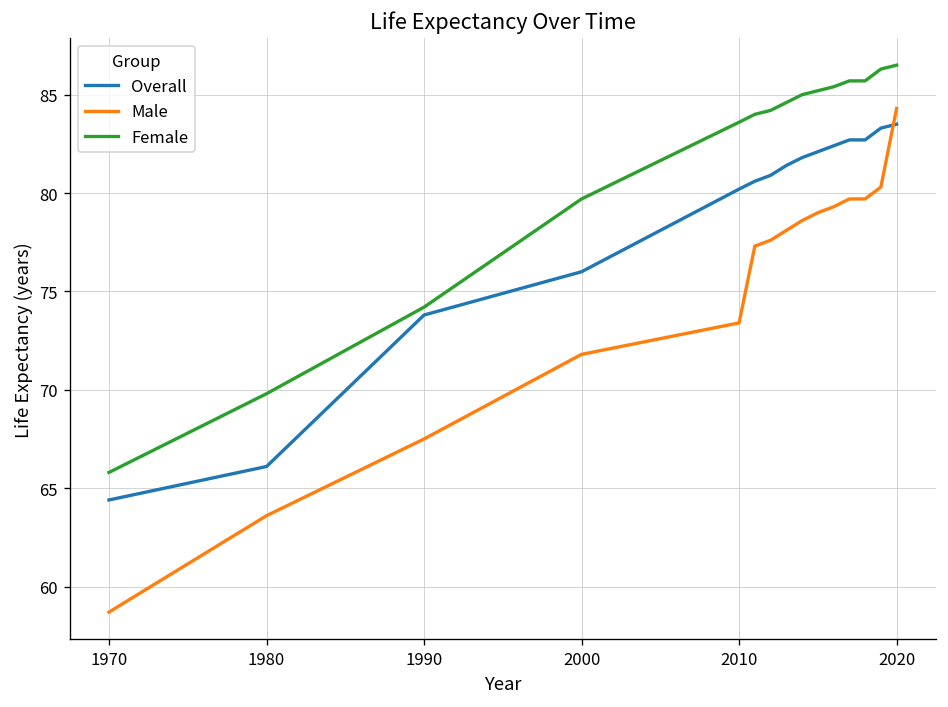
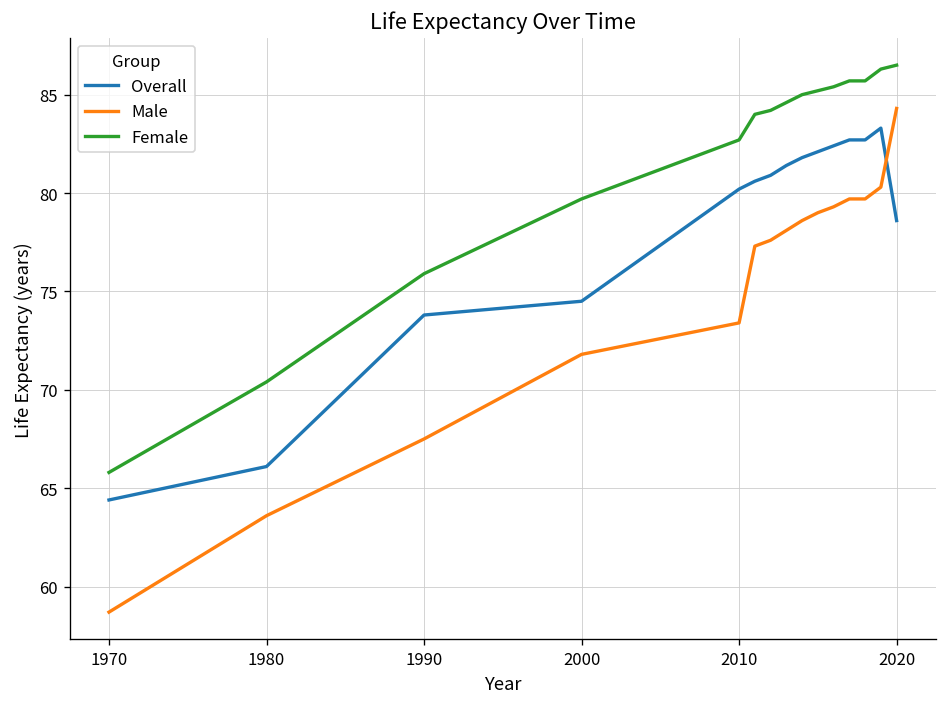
  {
    "Overall": {
      "1970": 64.4,
      "1980": 66.1,
      "1990": 73.8,
-     "2000": 76.0,
+     "2000": 74.5,
      "2010": 80.2,
-     "2020": 83.5
+     "2020": 78.6
    },
    "Male": {
      "1970": 58.7,
      "1980": 63.6,
      "1990": 67.5,
      "2000": 71.8,
      "2010": 73.4,
      "2020": 84.3
    },
    "Female": {
      "1970": 65.8,
-     "1980": 69.8,
-     "1990": 74.2,
+     "1980": 70.4,
+     "1990": 75.9,
      "2000": 79.7,
-     "2010": 83.6,
+     "2010": 82.7,
      "2020": 86.5
    }
  }
